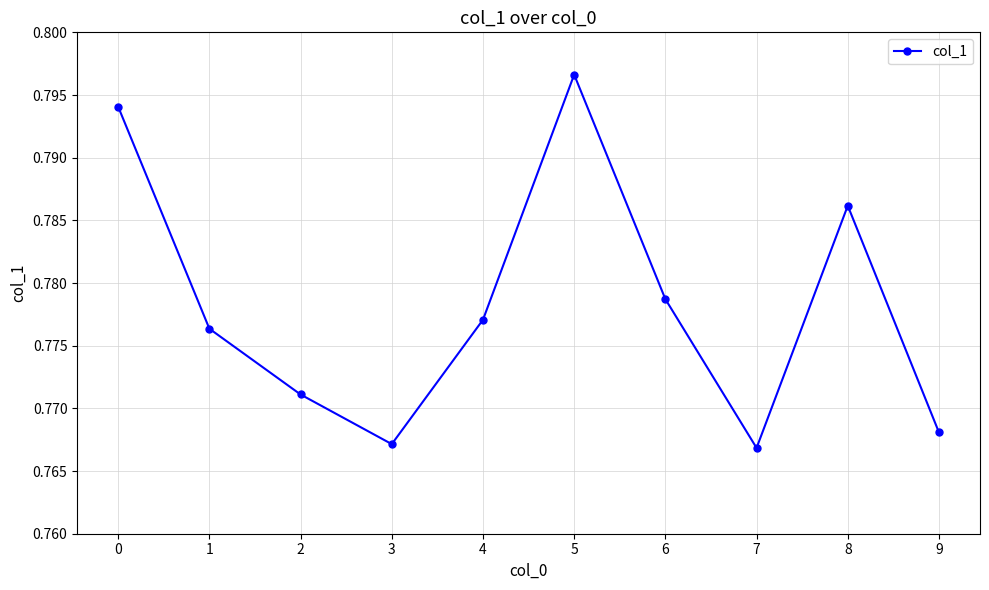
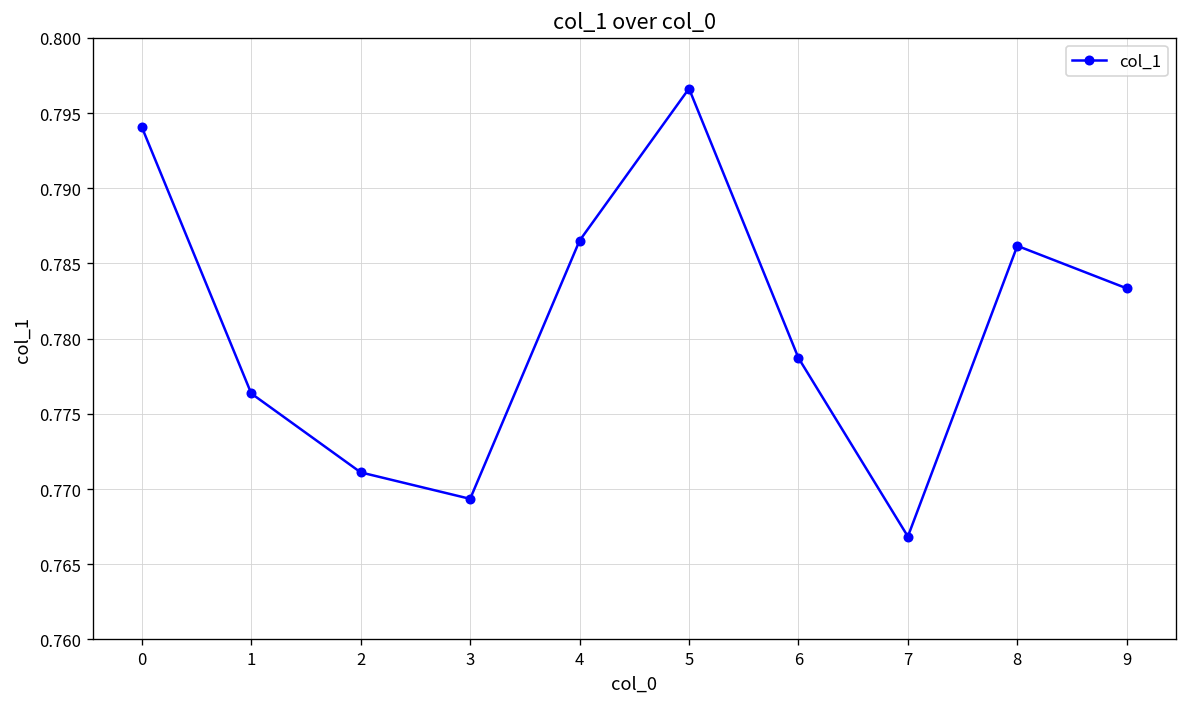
  {
    "0": 0.7941,
    "1": 0.7764,
    "2": 0.7711,
-   "3": 0.7671,
-   "4": 0.7771,
+   "3": 0.7693,
+   "4": 0.7865,
    "5": 0.7966,
    "6": 0.7787,
    "7": 0.7668,
    "8": 0.7862,
-   "9": 0.7681
+   "9": 0.7833
  }
